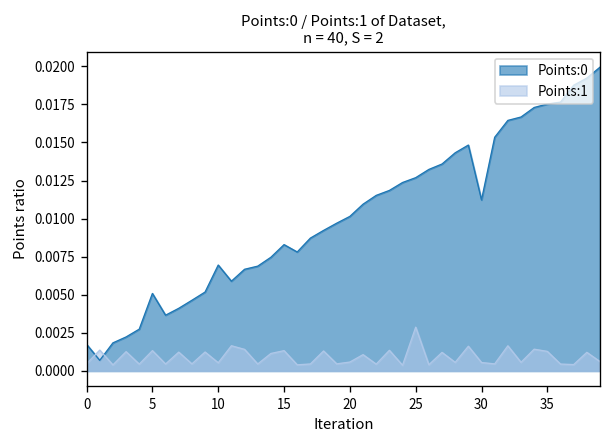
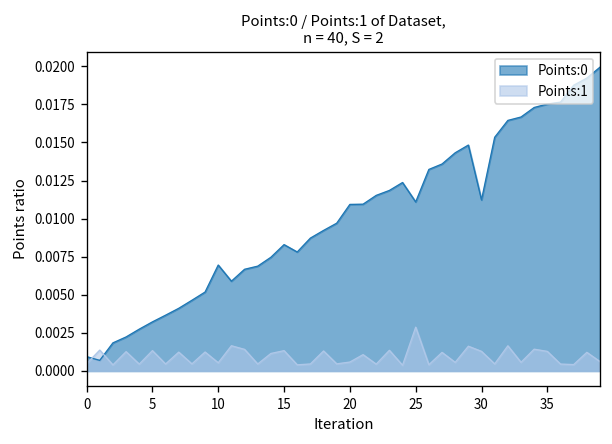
  {
    "Points:0": {
-     "0": 0.0017,
-     "5": 0.0051,
+     "0": 0.0009,
+     "5": 0.0032,
      "10": 0.0069,
      "15": 0.0083,
-     "20": 0.0101,
-     "25": 0.0127,
+     "20": 0.0109,
+     "25": 0.0111,
      "30": 0.0112,
      "35": 0.0175
    },
    "Points:1": {
      "0": 0.0005,
      "5": 0.0013,
      "10": 0.0005,
      "15": 0.0013,
      "20": 0.0006,
      "25": 0.0029,
-     "30": 0.0005,
+     "30": 0.0013,
      "35": 0.0013
    }
  }
